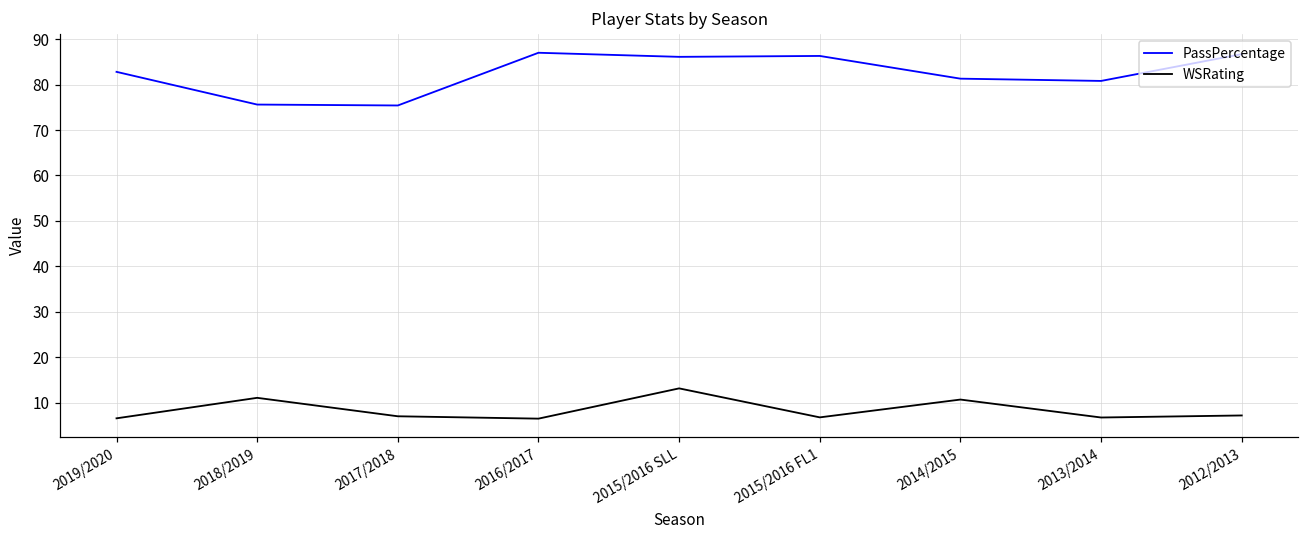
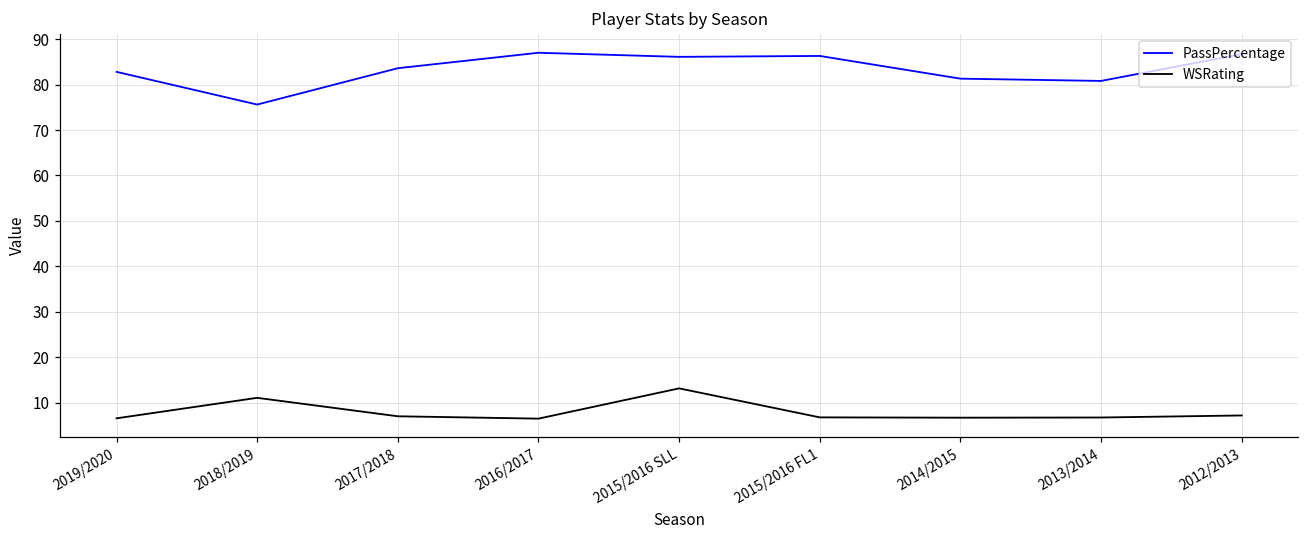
  {
    "PassPercentage": {
      "2019/2020": 83,
      "2018/2019": 76,
-     "2017/2018": 75,
+     "2017/2018": 84,
      "2016/2017": 87,
      "2015/2016 SLL": 86,
      "2015/2016 FL1": 86,
      "2014/2015": 81,
      "2013/2014": 81
    },
    "WSRating": {
      "2019/2020": 7,
      "2018/2019": 11,
      "2017/2018": 7,
      "2016/2017": 6,
      "2015/2016 SLL": 13,
      "2015/2016 FL1": 7,
-     "2014/2015": 11,
+     "2014/2015": 7,
      "2013/2014": 7,
      "2012/2013": 7
    }
  }
